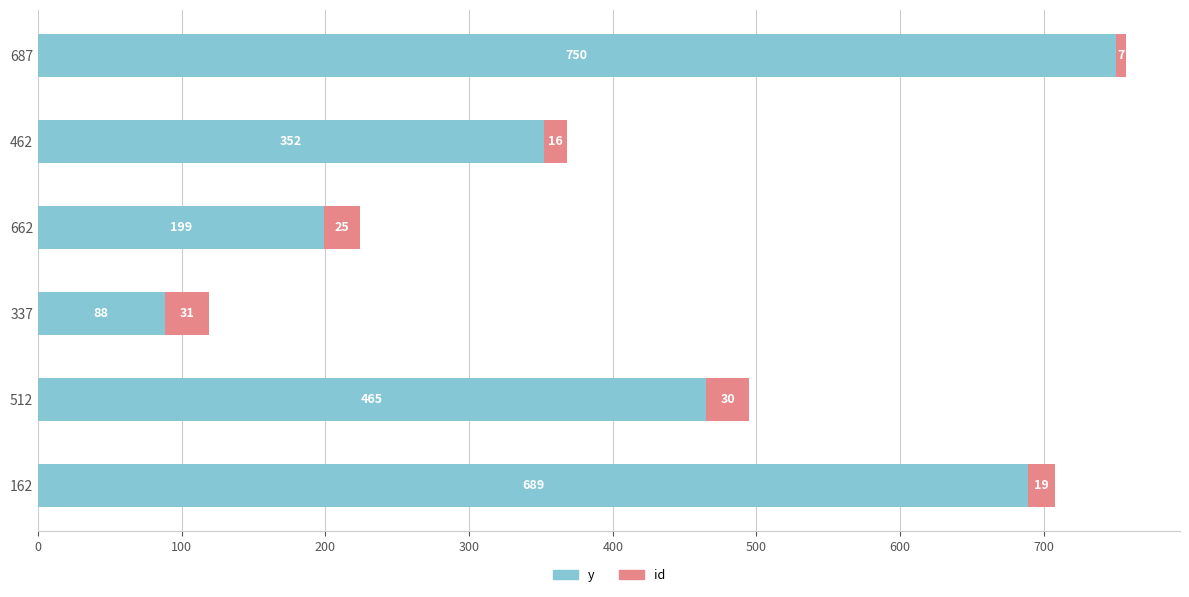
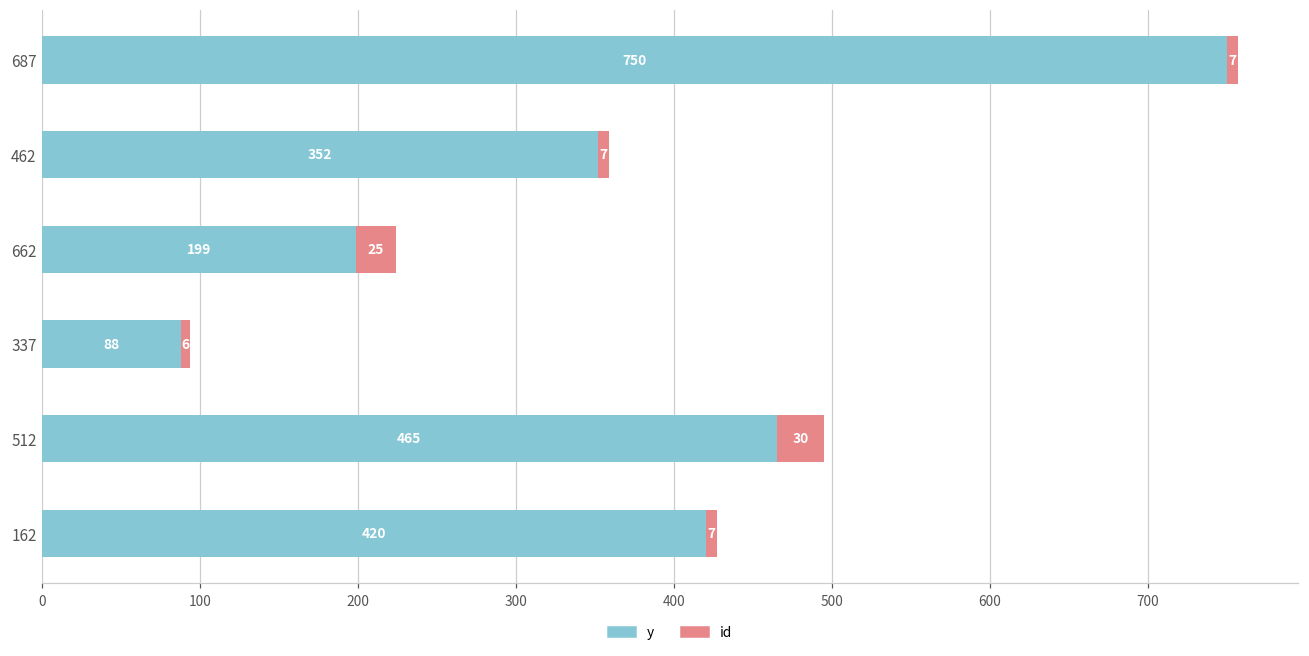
  {
    "y": {
      "687": 750,
      "462": 352,
      "662": 199,
      "337": 88,
      "512": 465,
-     "162": 689
+     "162": 420
    },
    "id": {
      "687": 7,
-     "462": 16,
+     "462": 7,
      "662": 25,
-     "337": 31,
+     "337": 6,
      "512": 30,
-     "162": 19
+     "162": 7
    }
  }
